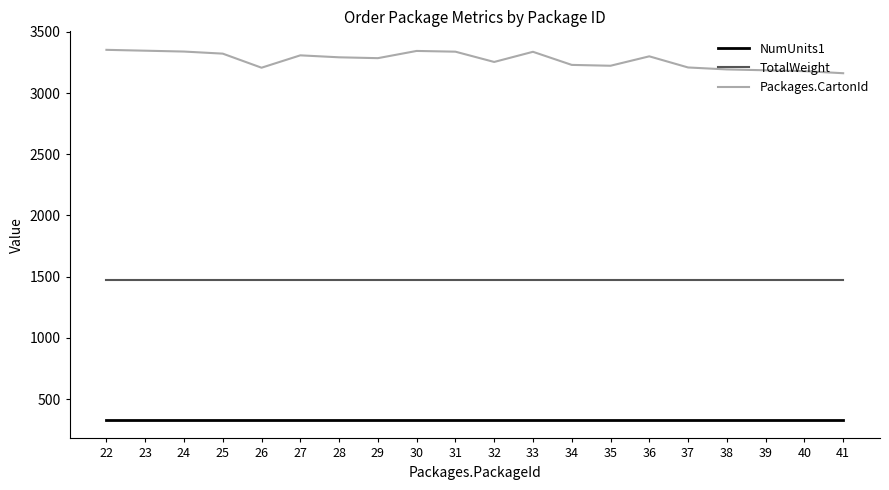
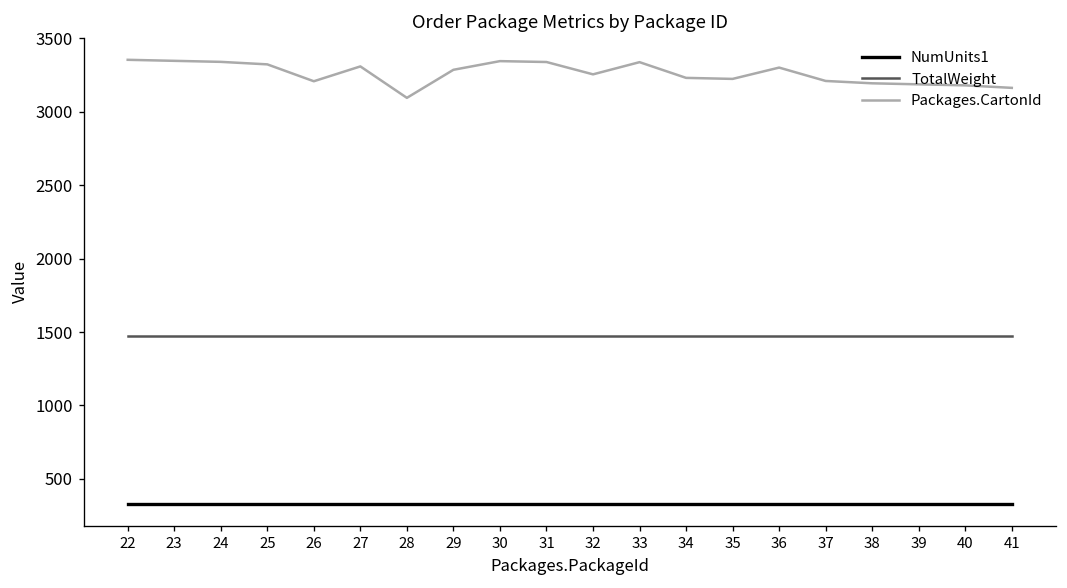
  {
    "NumUnits1": {
      "22": 330,
      "23": 330,
      "24": 330,
      "25": 330,
      "26": 330,
      "27": 330,
      "28": 330,
      "29": 330,
      "30": 330,
      "31": 330,
      "32": 330,
      "33": 330,
      "34": 330,
      "35": 330,
      "36": 330,
      "37": 330,
      "38": 330,
      "39": 330,
      "40": 330,
      "41": 330
    },
    "TotalWeight": {
      "22": 1470,
      "23": 1470,
      "24": 1470,
      "25": 1470,
      "26": 1470,
      "27": 1470,
      "28": 1470,
      "29": 1470,
      "30": 1470,
      "31": 1470,
      "32": 1470,
      "33": 1470,
      "34": 1470,
      "35": 1470,
      "36": 1470,
      "37": 1470,
      "38": 1470,
      "39": 1470,
      "40": 1470,
      "41": 1470
    },
    "Packages.CartonId": {
      "22": 3350,
      "23": 3350,
      "24": 3340,
      "25": 3320,
      "26": 3210,
      "27": 3310,
-     "28": 3290,
+     "28": 3090,
      "29": 3290,
      "30": 3340,
      "31": 3340,
      "32": 3250,
      "33": 3340,
      "34": 3230,
      "35": 3220,
      "36": 3300,
      "37": 3210,
      "38": 3190,
      "39": 3190,
      "40": 3180,
      "41": 3160
    }
  }
